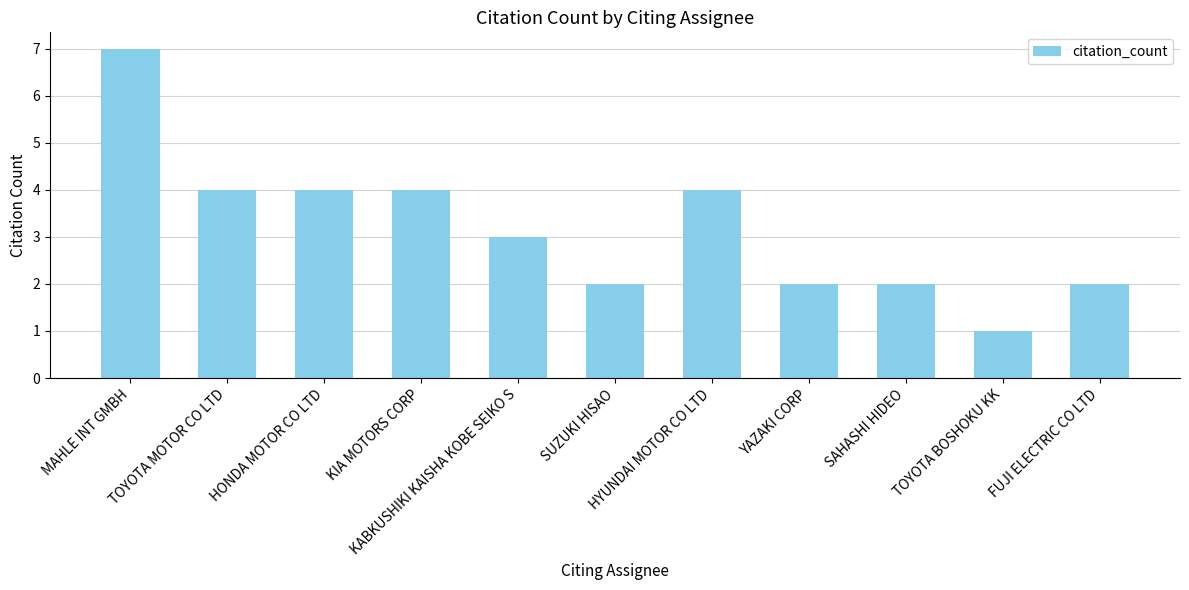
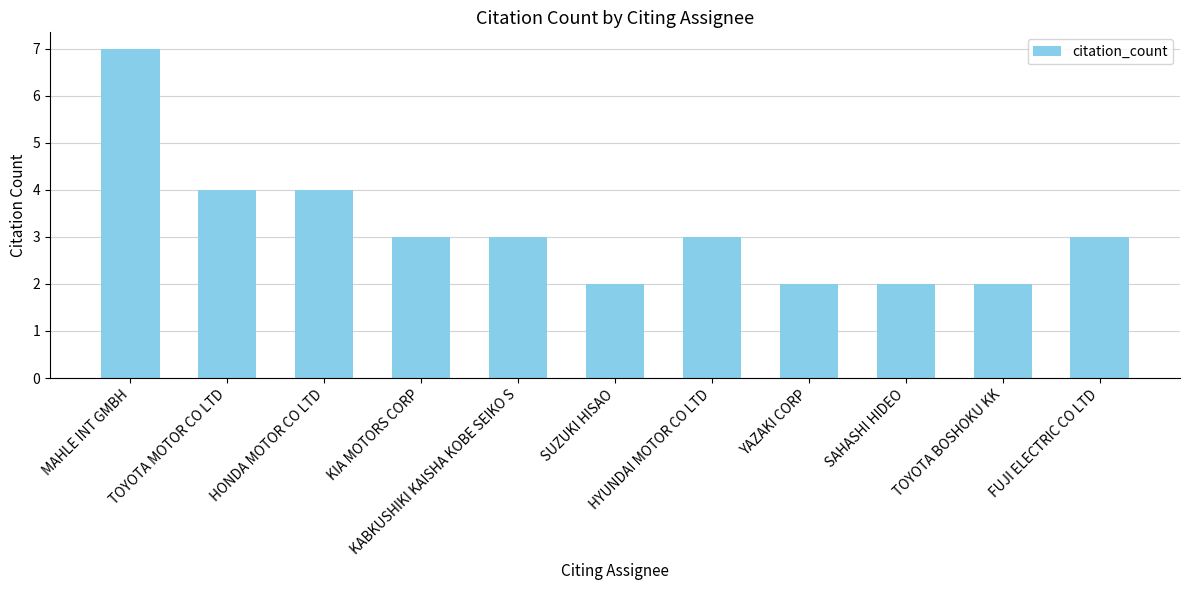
  {
    "MAHLE INT GMBH": 7,
    "TOYOTA MOTOR CO LTD": 4,
    "HONDA MOTOR CO LTD": 4,
-   "KIA MOTORS CORP": 4,
+   "KIA MOTORS CORP": 3,
    "KABKUSHIKI KAISHA KOBE SEIKO S": 3,
    "SUZUKI HISAO": 2,
-   "HYUNDAI MOTOR CO LTD": 4,
+   "HYUNDAI MOTOR CO LTD": 3,
    "YAZAKI CORP": 2,
    "SAHASHI HIDEO": 2,
-   "TOYOTA BOSHOKU KK": 1,
-   "FUJI ELECTRIC CO LTD": 2
+   "TOYOTA BOSHOKU KK": 2,
+   "FUJI ELECTRIC CO LTD": 3
  }
